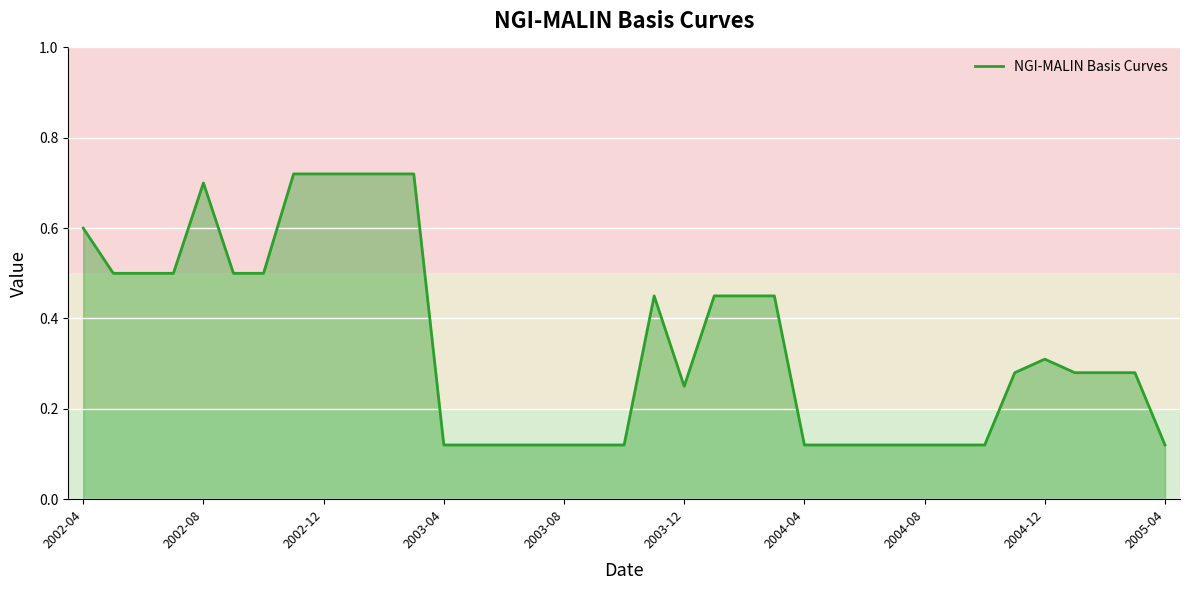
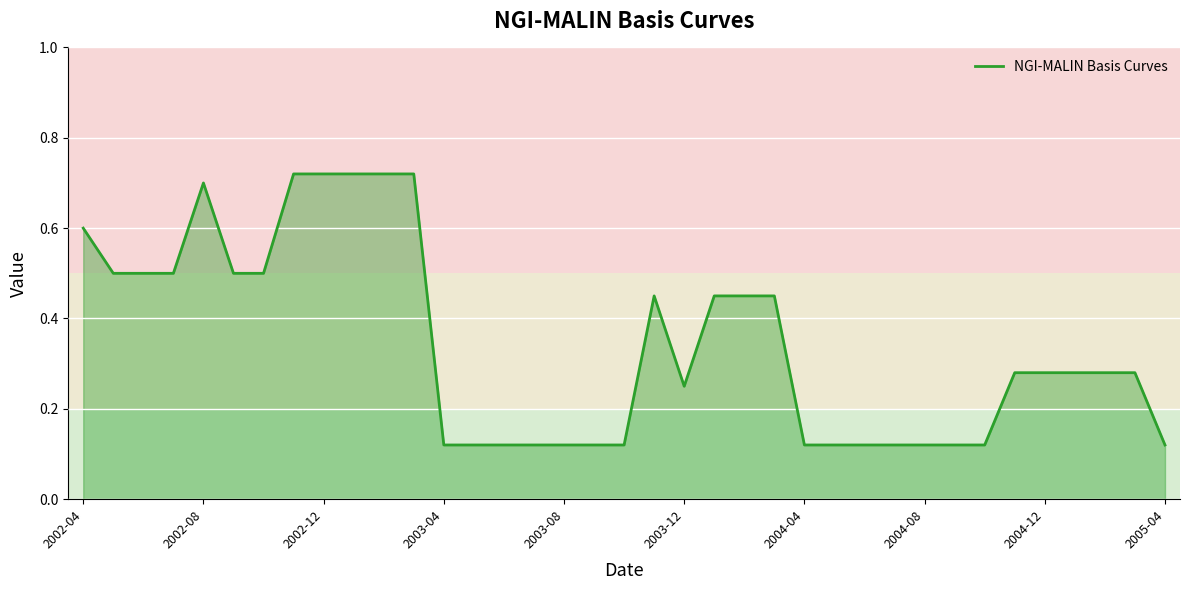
  {
    "2002-04": 0.60,
    "2002-08": 0.70,
    "2002-12": 0.72,
    "2003-04": 0.12,
    "2003-08": 0.12,
    "2003-12": 0.25,
    "2004-04": 0.12,
    "2004-08": 0.12,
-   "2004-12": 0.31,
+   "2004-12": 0.28,
    "2005-04": 0.12
  }
